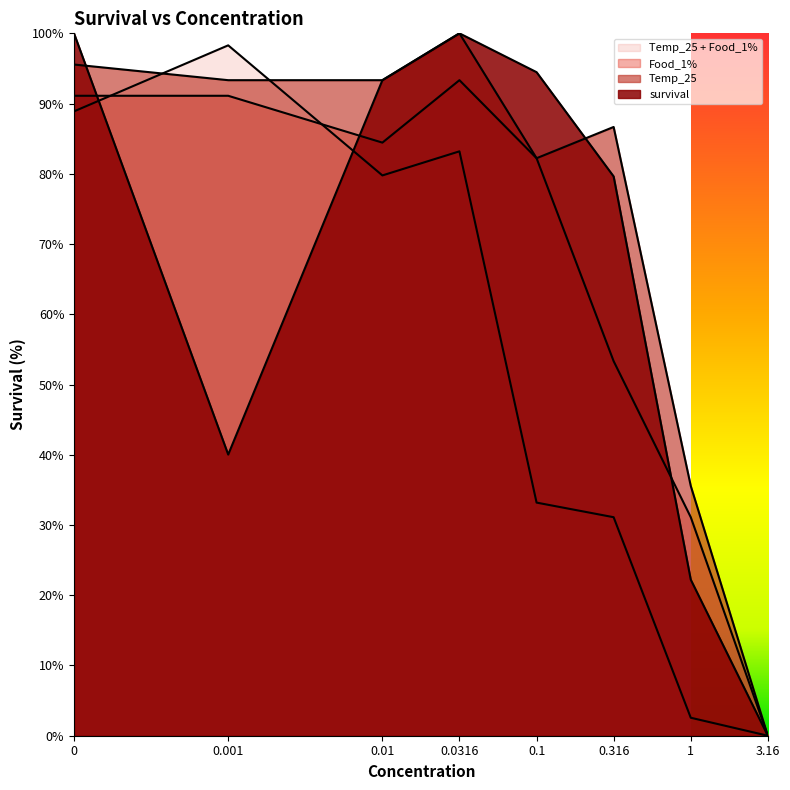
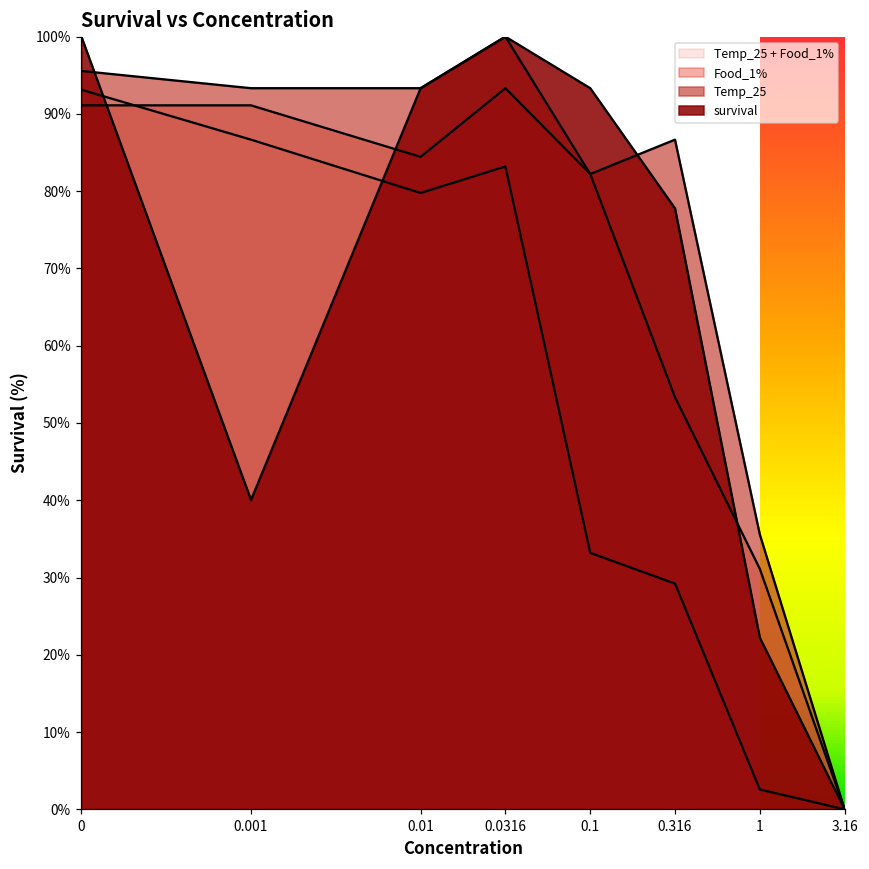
  {
    "Temp_25 + Food_1%": {
-     "0": "89%",
-     "0.001": "98%",
+     "0": "93%",
+     "0.001": "87%",
      "0.01": "80%",
      "0.0316": "83%",
      "0.1": "33%",
-     "0.316": "31%",
+     "0.316": "29%",
      "1": "3%"
    },
    "survival": {
      "0": "100%",
      "0.001": "40%",
-     "0.1": "94%",
-     "0.316": "80%",
+     "0.1": "93%",
+     "0.316": "78%",
      "1": "22%"
    }
  }
